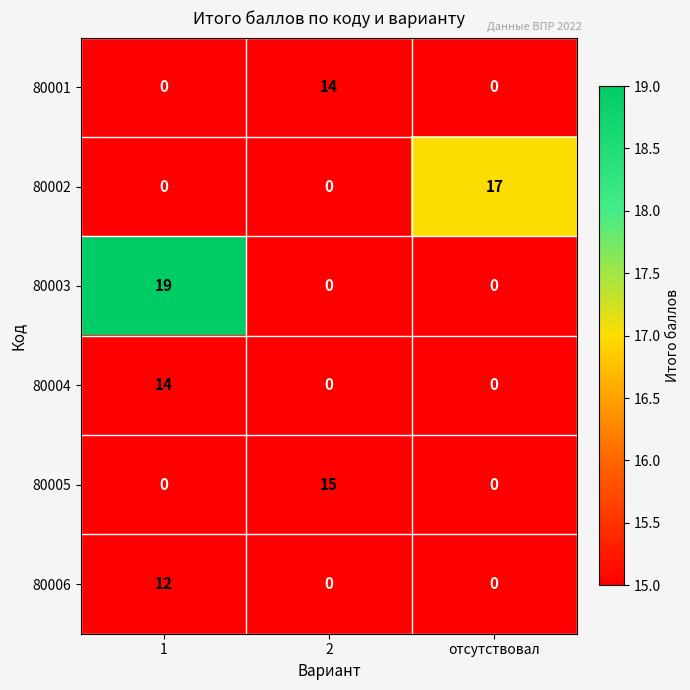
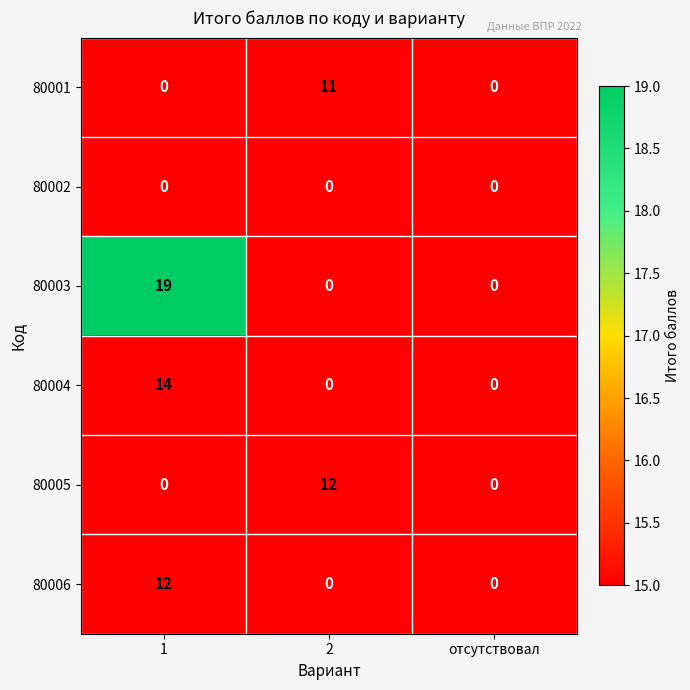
  {
    "80001": {
      "1": 0,
-     "2": 14,
+     "2": 11,
      "отсутствовал": 0
    },
    "80002": {
      "1": 0,
      "2": 0,
-     "отсутствовал": 17
+     "отсутствовал": 0
    },
    "80003": {
      "1": 19,
      "2": 0,
      "отсутствовал": 0
    },
    "80004": {
      "1": 14,
      "2": 0,
      "отсутствовал": 0
    },
    "80005": {
      "1": 0,
-     "2": 15,
+     "2": 12,
      "отсутствовал": 0
    },
    "80006": {
      "1": 12,
      "2": 0,
      "отсутствовал": 0
    }
  }
